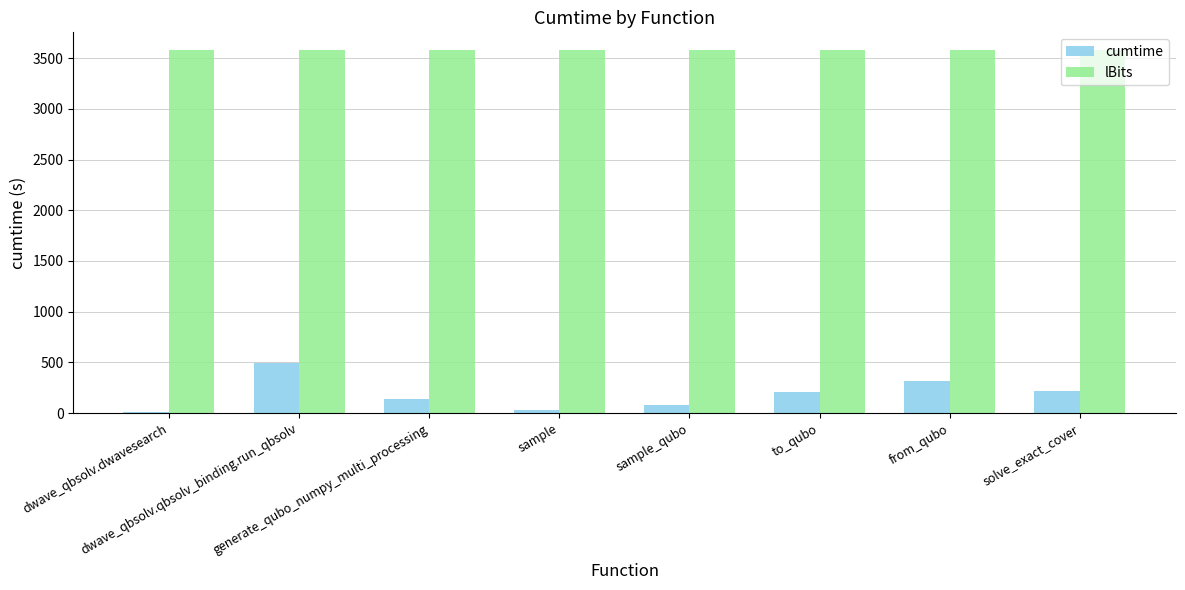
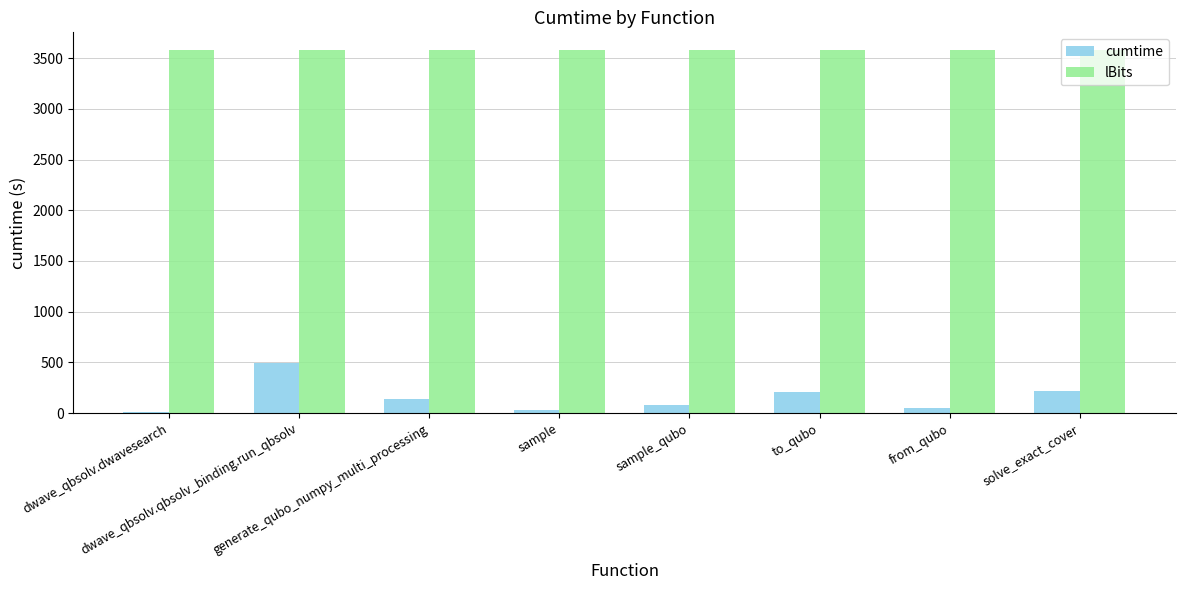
  {
    "cumtime": {
      "dwave_qbsolv.qbsolv_binding.run_qbsolv": 500,
      "generate_qubo_numpy_multi_processing": 140,
      "sample": 30,
      "sample_qubo": 80,
      "to_qubo": 210,
-     "from_qubo": 320,
+     "from_qubo": 50,
      "solve_exact_cover": 220
    },
    "lBits": {
      "dwave_qbsolv.dwavesearch": 3580,
      "dwave_qbsolv.qbsolv_binding.run_qbsolv": 3580,
      "generate_qubo_numpy_multi_processing": 3580,
      "sample": 3580,
      "sample_qubo": 3580,
      "to_qubo": 3580,
      "from_qubo": 3580
    }
  }
